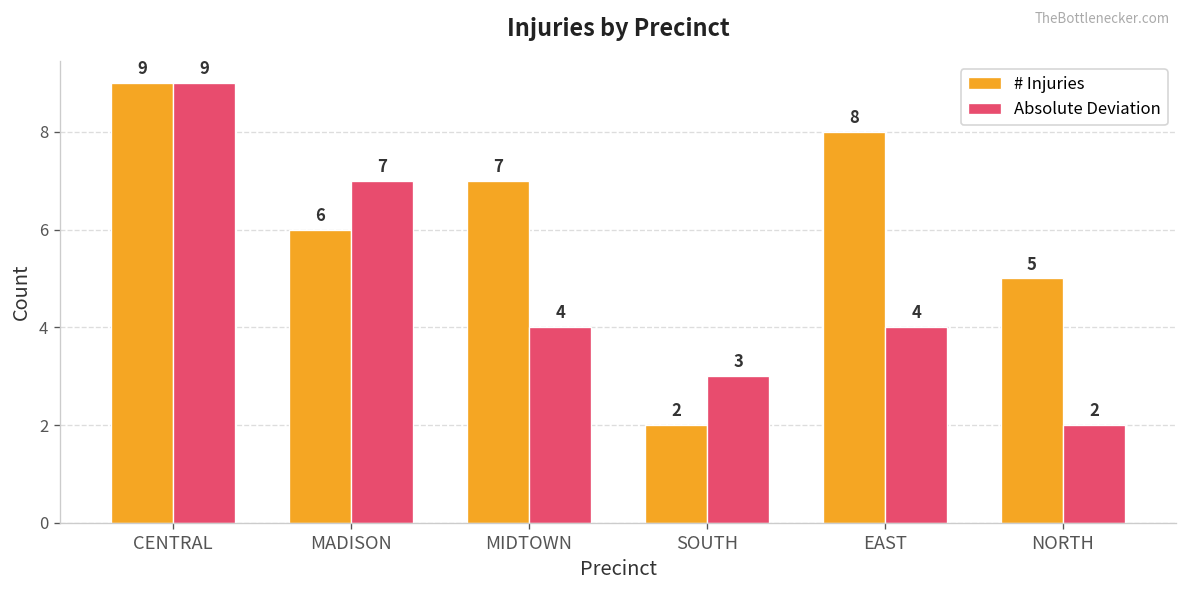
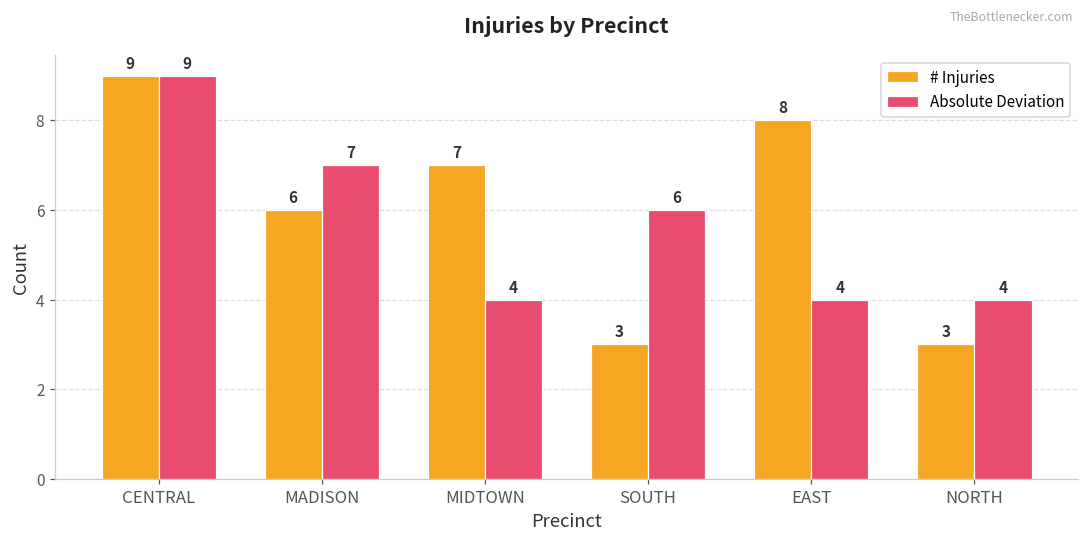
  {
    "# Injuries": {
      "CENTRAL": 9,
      "MADISON": 6,
      "MIDTOWN": 7,
-     "SOUTH": 2,
+     "SOUTH": 3,
      "EAST": 8,
-     "NORTH": 5
+     "NORTH": 3
    },
    "Absolute Deviation": {
      "CENTRAL": 9,
      "MADISON": 7,
      "MIDTOWN": 4,
-     "SOUTH": 3,
+     "SOUTH": 6,
      "EAST": 4,
-     "NORTH": 2
+     "NORTH": 4
    }
  }
